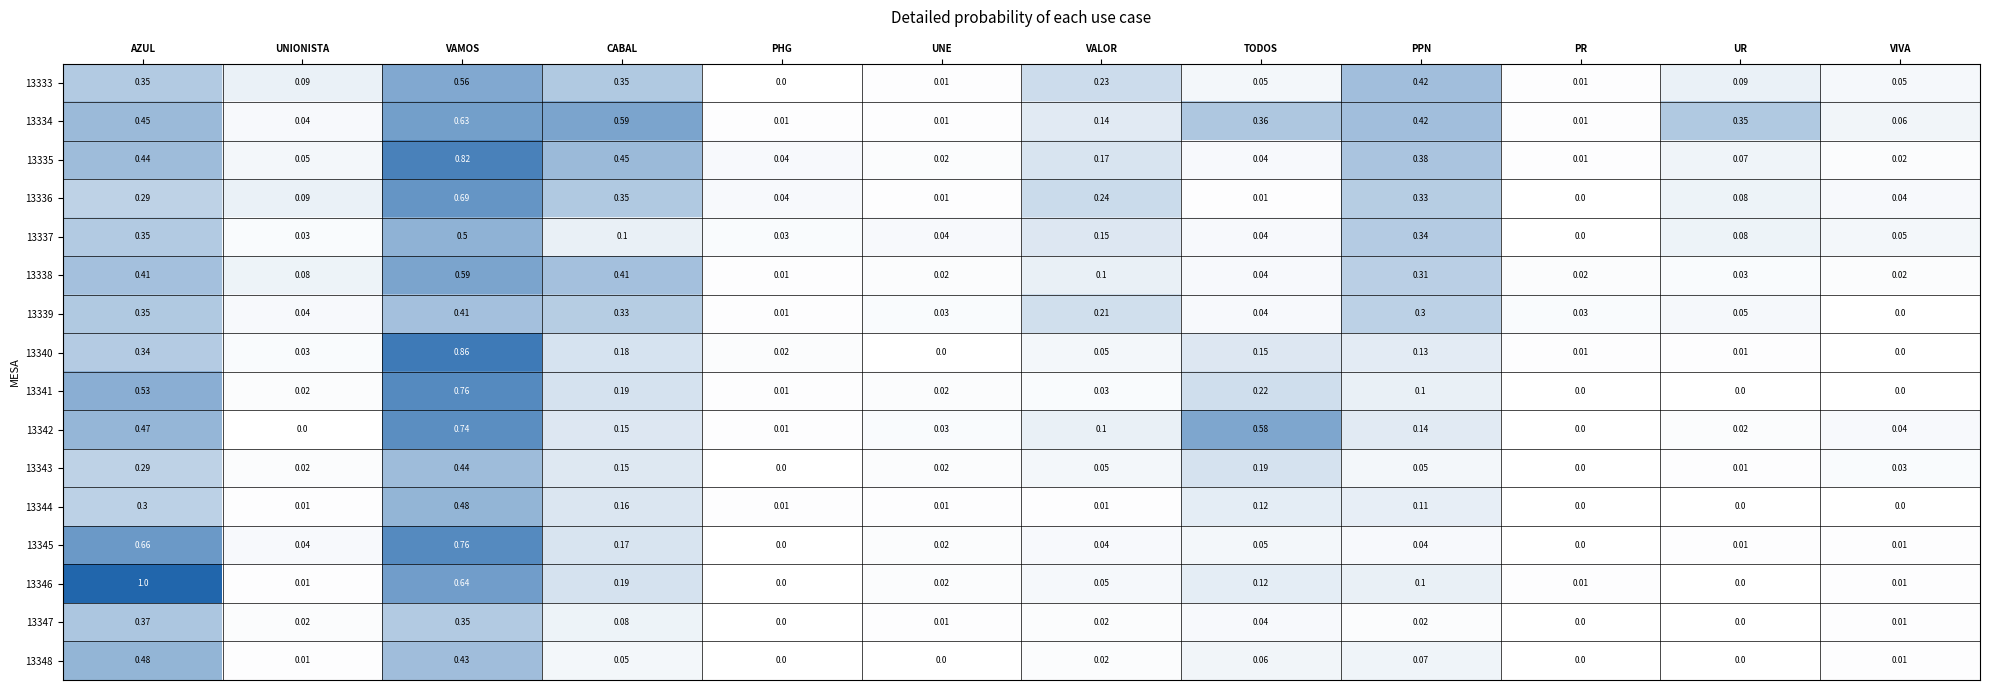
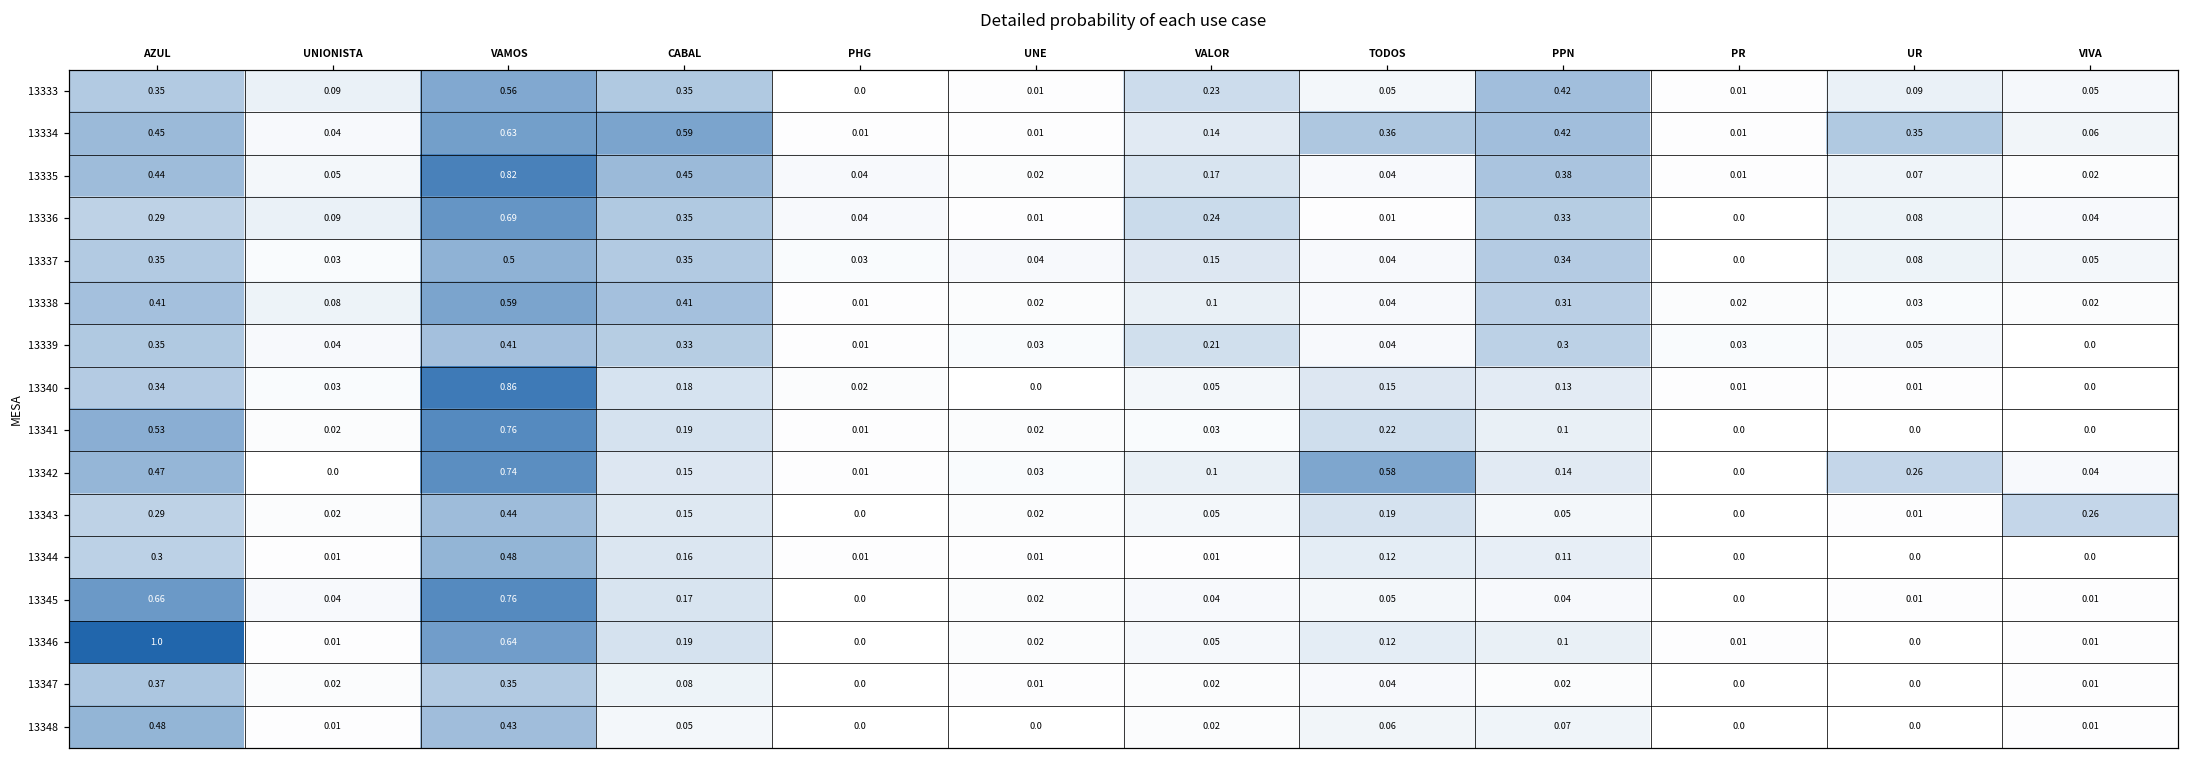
  {
    "13333": {
      "AZUL": 0.35,
      "UNIONISTA": 0.09,
      "VAMOS": 0.56,
      "CABAL": 0.35,
      "PHG": 0.0,
      "UNE": 0.01,
      "VALOR": 0.23,
      "TODOS": 0.05,
      "PPN": 0.42,
      "PR": 0.01,
      "UR": 0.09,
      "VIVA": 0.05
    },
    "13334": {
      "AZUL": 0.45,
      "UNIONISTA": 0.04,
      "VAMOS": 0.63,
      "CABAL": 0.59,
      "PHG": 0.01,
      "UNE": 0.01,
      "VALOR": 0.14,
      "TODOS": 0.36,
      "PPN": 0.42,
      "PR": 0.01,
      "UR": 0.35,
      "VIVA": 0.06
    },
    "13335": {
      "AZUL": 0.44,
      "UNIONISTA": 0.05,
      "VAMOS": 0.82,
      "CABAL": 0.45,
      "PHG": 0.04,
      "UNE": 0.02,
      "VALOR": 0.17,
      "TODOS": 0.04,
      "PPN": 0.38,
      "PR": 0.01,
      "UR": 0.07,
      "VIVA": 0.02
    },
    "13336": {
      "AZUL": 0.29,
      "UNIONISTA": 0.09,
      "VAMOS": 0.69,
      "CABAL": 0.35,
      "PHG": 0.04,
      "UNE": 0.01,
      "VALOR": 0.24,
      "TODOS": 0.01,
      "PPN": 0.33,
      "PR": 0.0,
      "UR": 0.08,
      "VIVA": 0.04
    },
    "13337": {
      "AZUL": 0.35,
      "UNIONISTA": 0.03,
      "VAMOS": 0.5,
-     "CABAL": 0.1,
+     "CABAL": 0.35,
      "PHG": 0.03,
      "UNE": 0.04,
      "VALOR": 0.15,
      "TODOS": 0.04,
      "PPN": 0.34,
      "PR": 0.0,
      "UR": 0.08,
      "VIVA": 0.05
    },
    "13338": {
      "AZUL": 0.41,
      "UNIONISTA": 0.08,
      "VAMOS": 0.59,
      "CABAL": 0.41,
      "PHG": 0.01,
      "UNE": 0.02,
      "VALOR": 0.1,
      "TODOS": 0.04,
      "PPN": 0.31,
      "PR": 0.02,
      "UR": 0.03,
      "VIVA": 0.02
    },
    "13339": {
      "AZUL": 0.35,
      "UNIONISTA": 0.04,
      "VAMOS": 0.41,
      "CABAL": 0.33,
      "PHG": 0.01,
      "UNE": 0.03,
      "VALOR": 0.21,
      "TODOS": 0.04,
      "PPN": 0.3,
      "PR": 0.03,
      "UR": 0.05,
      "VIVA": 0.0
    },
    "13340": {
      "AZUL": 0.34,
      "UNIONISTA": 0.03,
      "VAMOS": 0.86,
      "CABAL": 0.18,
      "PHG": 0.02,
      "UNE": 0.0,
      "VALOR": 0.05,
      "TODOS": 0.15,
      "PPN": 0.13,
      "PR": 0.01,
      "UR": 0.01,
      "VIVA": 0.0
    },
    "13341": {
      "AZUL": 0.53,
      "UNIONISTA": 0.02,
      "VAMOS": 0.76,
      "CABAL": 0.19,
      "PHG": 0.01,
      "UNE": 0.02,
      "VALOR": 0.03,
      "TODOS": 0.22,
      "PPN": 0.1,
      "PR": 0.0,
      "UR": 0.0,
      "VIVA": 0.0
    },
    "13342": {
      "AZUL": 0.47,
      "UNIONISTA": 0.0,
      "VAMOS": 0.74,
      "CABAL": 0.15,
      "PHG": 0.01,
      "UNE": 0.03,
      "VALOR": 0.1,
      "TODOS": 0.58,
      "PPN": 0.14,
      "PR": 0.0,
-     "UR": 0.02,
+     "UR": 0.26,
      "VIVA": 0.04
    },
    "13343": {
      "AZUL": 0.29,
      "UNIONISTA": 0.02,
      "VAMOS": 0.44,
      "CABAL": 0.15,
      "PHG": 0.0,
      "UNE": 0.02,
      "VALOR": 0.05,
      "TODOS": 0.19,
      "PPN": 0.05,
      "PR": 0.0,
      "UR": 0.01,
-     "VIVA": 0.03
+     "VIVA": 0.26
    },
    "13344": {
      "AZUL": 0.3,
      "UNIONISTA": 0.01,
      "VAMOS": 0.48,
      "CABAL": 0.16,
      "PHG": 0.01,
      "UNE": 0.01,
      "VALOR": 0.01,
      "TODOS": 0.12,
      "PPN": 0.11,
      "PR": 0.0,
      "UR": 0.0,
      "VIVA": 0.0
    },
    "13345": {
      "AZUL": 0.66,
      "UNIONISTA": 0.04,
      "VAMOS": 0.76,
      "CABAL": 0.17,
      "PHG": 0.0,
      "UNE": 0.02,
      "VALOR": 0.04,
      "TODOS": 0.05,
      "PPN": 0.04,
      "PR": 0.0,
      "UR": 0.01,
      "VIVA": 0.01
    },
    "13346": {
      "AZUL": 1.0,
      "UNIONISTA": 0.01,
      "VAMOS": 0.64,
      "CABAL": 0.19,
      "PHG": 0.0,
      "UNE": 0.02,
      "VALOR": 0.05,
      "TODOS": 0.12,
      "PPN": 0.1,
      "PR": 0.01,
      "UR": 0.0,
      "VIVA": 0.01
    },
    "13347": {
      "AZUL": 0.37,
      "UNIONISTA": 0.02,
      "VAMOS": 0.35,
      "CABAL": 0.08,
      "PHG": 0.0,
      "UNE": 0.01,
      "VALOR": 0.02,
      "TODOS": 0.04,
      "PPN": 0.02,
      "PR": 0.0,
      "UR": 0.0,
      "VIVA": 0.01
    },
    "13348": {
      "AZUL": 0.48,
      "UNIONISTA": 0.01,
      "VAMOS": 0.43,
      "CABAL": 0.05,
      "PHG": 0.0,
      "UNE": 0.0,
      "VALOR": 0.02,
      "TODOS": 0.06,
      "PPN": 0.07,
      "PR": 0.0,
      "UR": 0.0,
      "VIVA": 0.01
    }
  }
